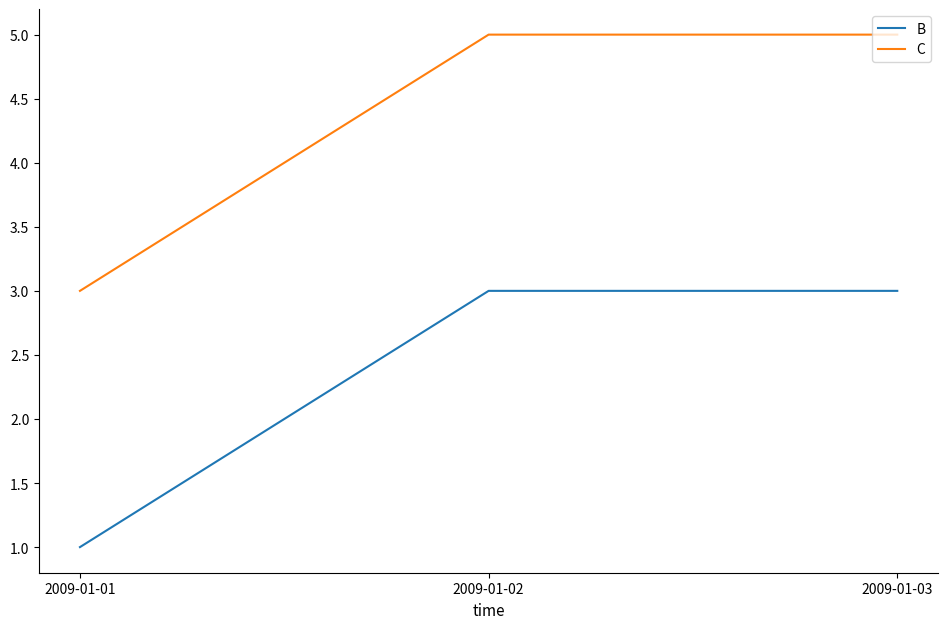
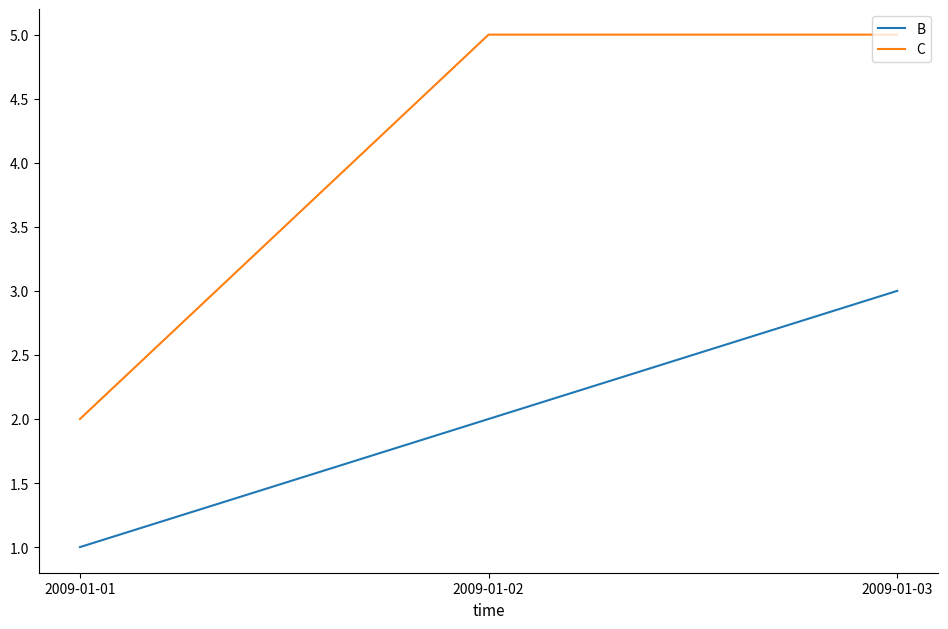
  {
    "B": {
      "2009-01-01": 1,
-     "2009-01-02": 3,
+     "2009-01-02": 2,
      "2009-01-03": 3
    },
    "C": {
-     "2009-01-01": 3,
+     "2009-01-01": 2,
      "2009-01-02": 5
    }
  }
